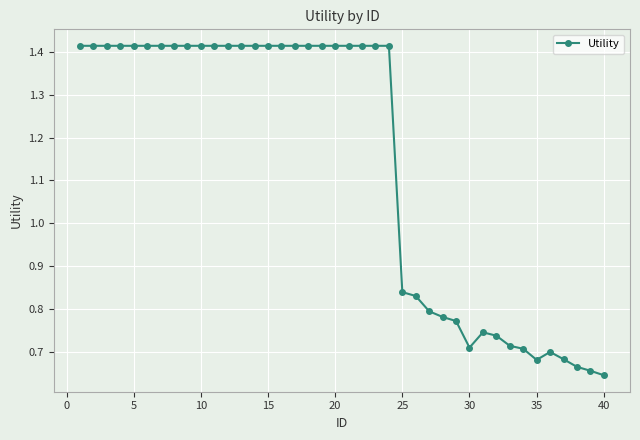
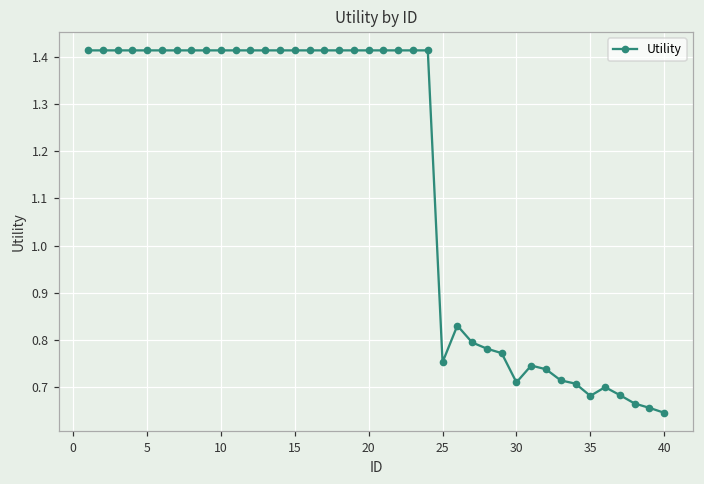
  {
    "5": 1.41,
    "10": 1.41,
    "15": 1.41,
    "20": 1.41,
-   "25": 0.84,
+   "25": 0.75,
    "30": 0.71,
    "35": 0.68,
    "40": 0.65
  }
